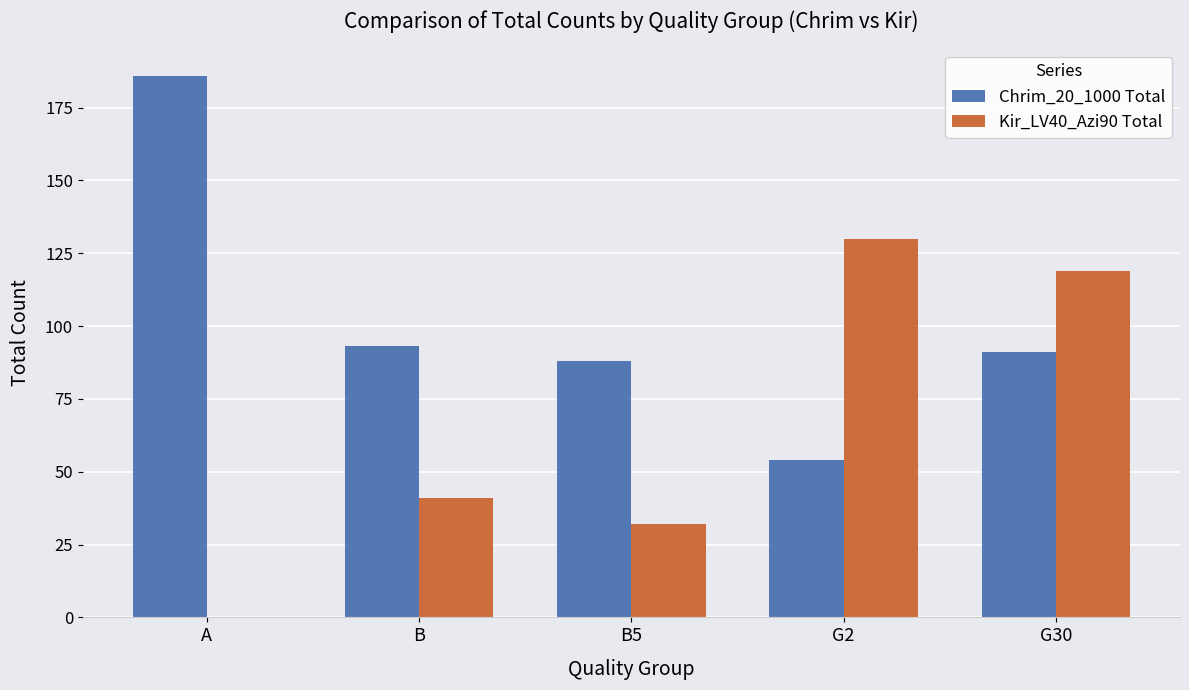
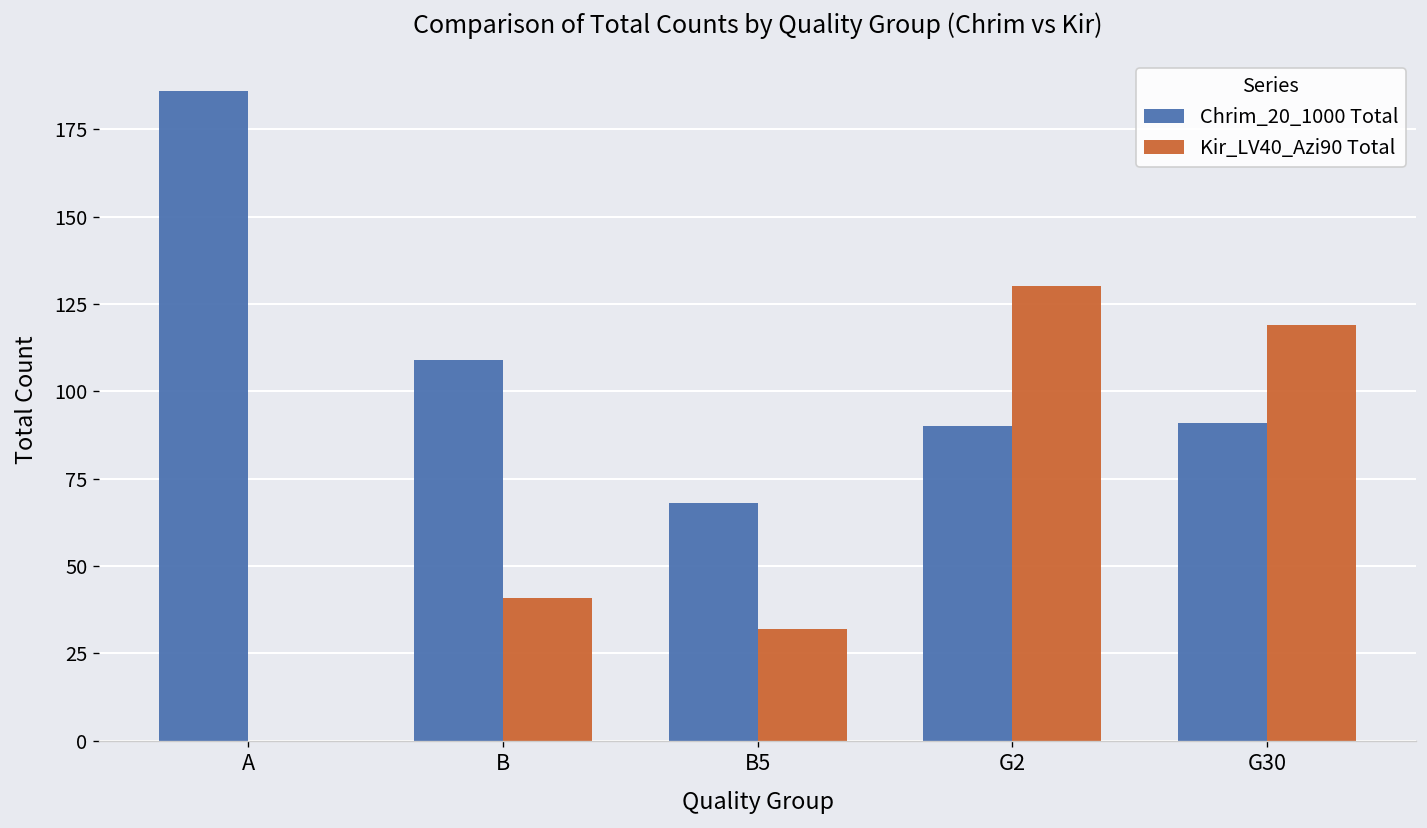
  {
    "Chrim_20_1000 Total": {
      "A": 186,
-     "B": 93,
-     "B5": 88,
-     "G2": 54,
+     "B": 109,
+     "B5": 68,
+     "G2": 90,
      "G30": 91
    },
    "Kir_LV40_Azi90 Total": {
      "A": 0,
      "B": 41,
      "B5": 32,
      "G2": 130,
      "G30": 119
    }
  }
